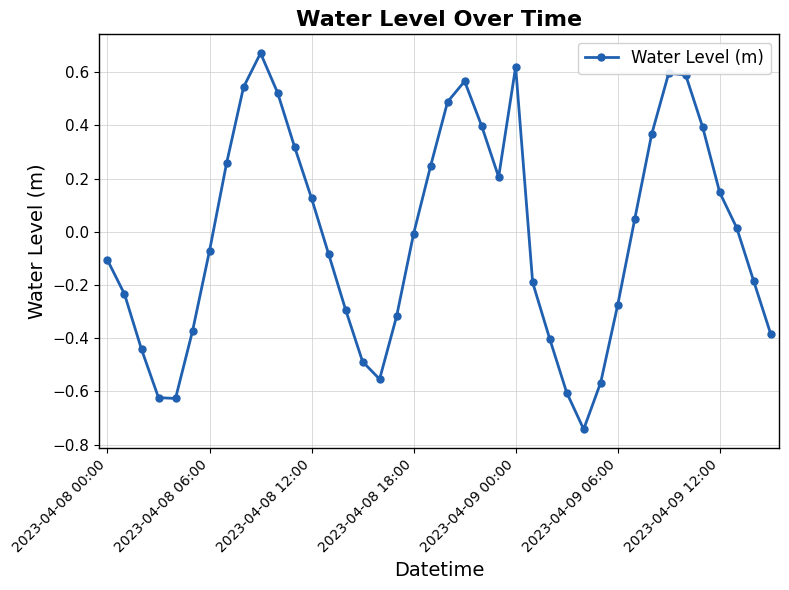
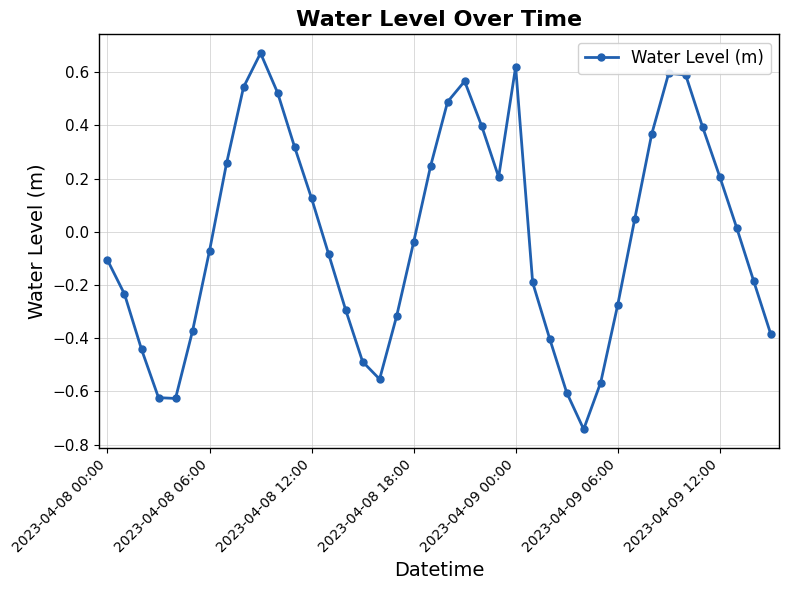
  {
    "2023-04-08 00:00": -0.11,
    "2023-04-08 06:00": -0.07,
    "2023-04-08 12:00": 0.13,
-   "2023-04-08 18:00": -0.01,
+   "2023-04-08 18:00": -0.04,
    "2023-04-09 00:00": 0.62,
    "2023-04-09 06:00": -0.28,
-   "2023-04-09 12:00": 0.15
+   "2023-04-09 12:00": 0.21
  }
